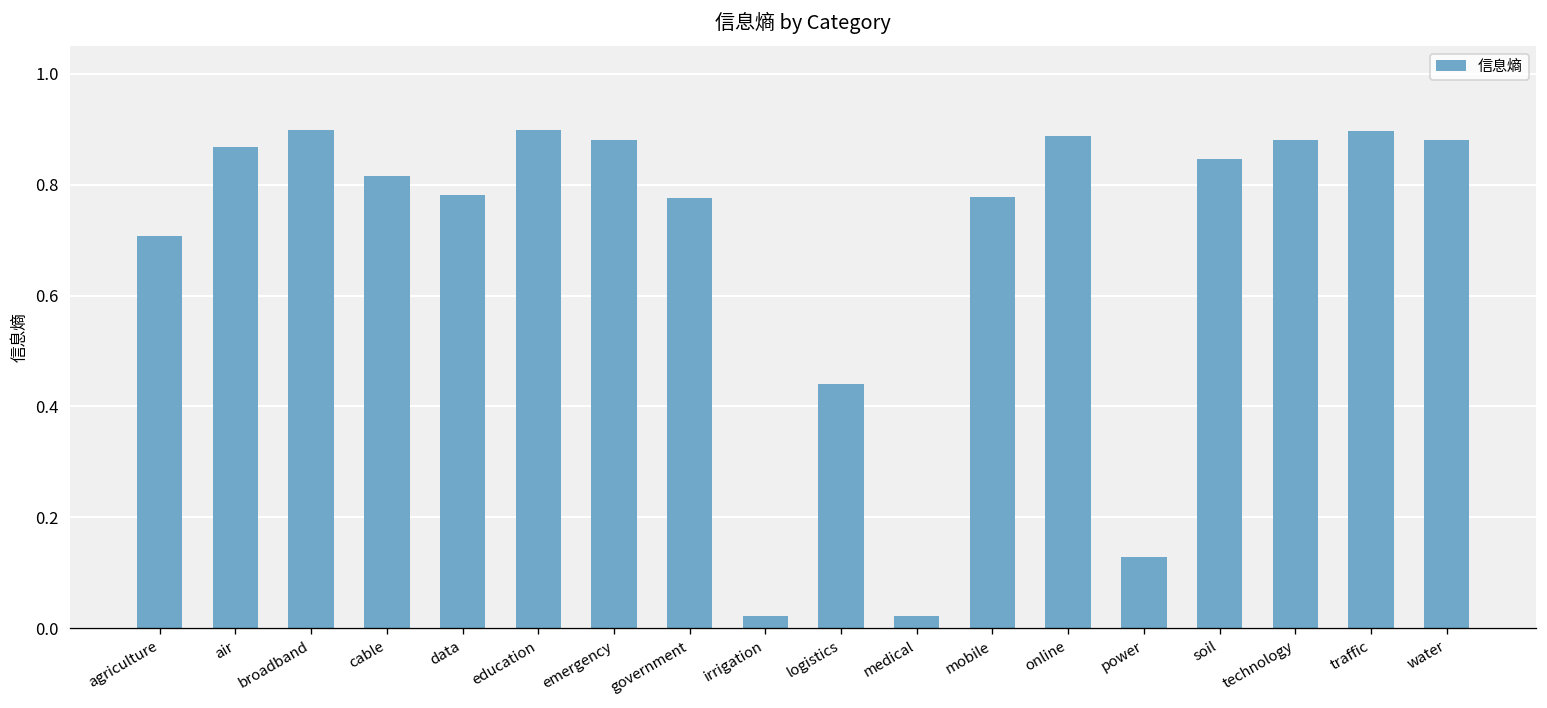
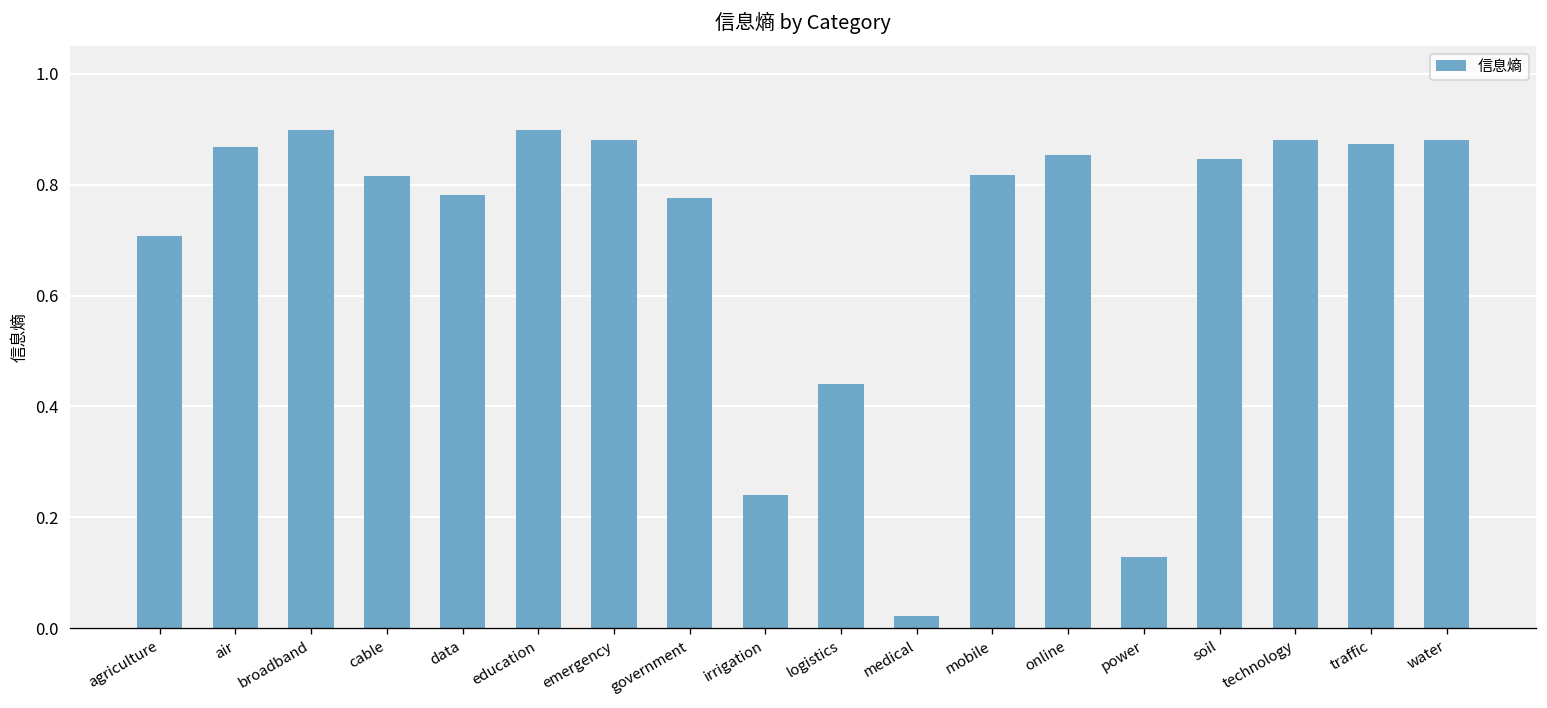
  {
    "agriculture": 0.71,
    "air": 0.87,
    "broadband": 0.90,
    "cable": 0.82,
    "data": 0.78,
    "education": 0.90,
    "emergency": 0.88,
    "government": 0.78,
-   "irrigation": 0.02,
+   "irrigation": 0.24,
    "logistics": 0.44,
    "medical": 0.02,
-   "mobile": 0.78,
-   "online": 0.89,
+   "mobile": 0.82,
+   "online": 0.85,
    "power": 0.13,
    "soil": 0.85,
    "technology": 0.88,
-   "traffic": 0.90,
+   "traffic": 0.87,
    "water": 0.88
  }
